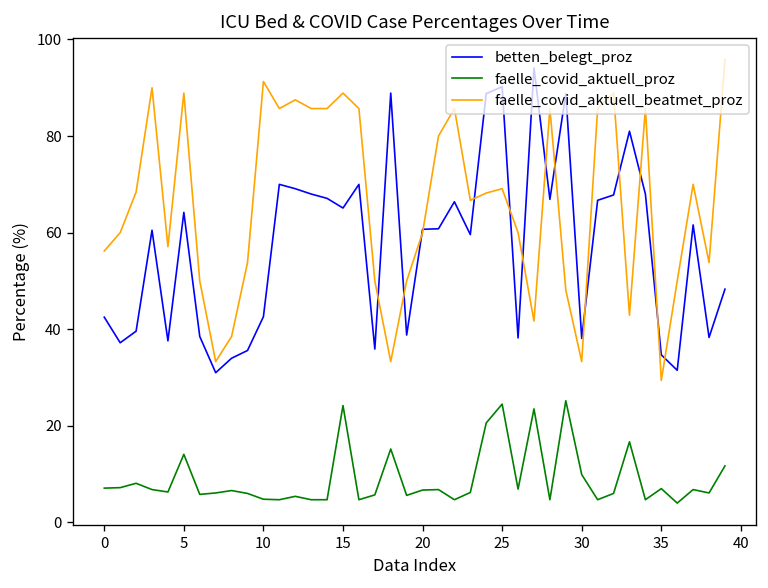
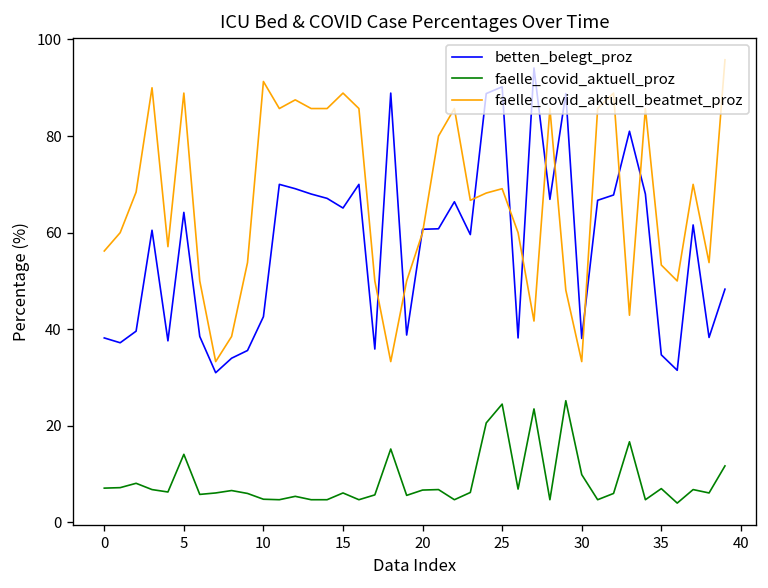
  {
    "betten_belegt_proz": {
-     "0": 43,
+     "0": 38,
      "5": 64,
      "10": 43,
      "15": 65,
      "20": 61,
      "30": 38,
      "35": 35
    },
    "faelle_covid_aktuell_proz": {
      "0": 7,
      "5": 14,
      "10": 5,
-     "15": 24,
+     "15": 6,
      "20": 7,
      "25": 25,
      "30": 10,
      "35": 7
    },
    "faelle_covid_aktuell_beatmet_proz": {
      "0": 56,
      "5": 89,
      "10": 91,
      "15": 89,
      "20": 60,
      "25": 69,
      "30": 33,
-     "35": 29
+     "35": 53
    }
  }
